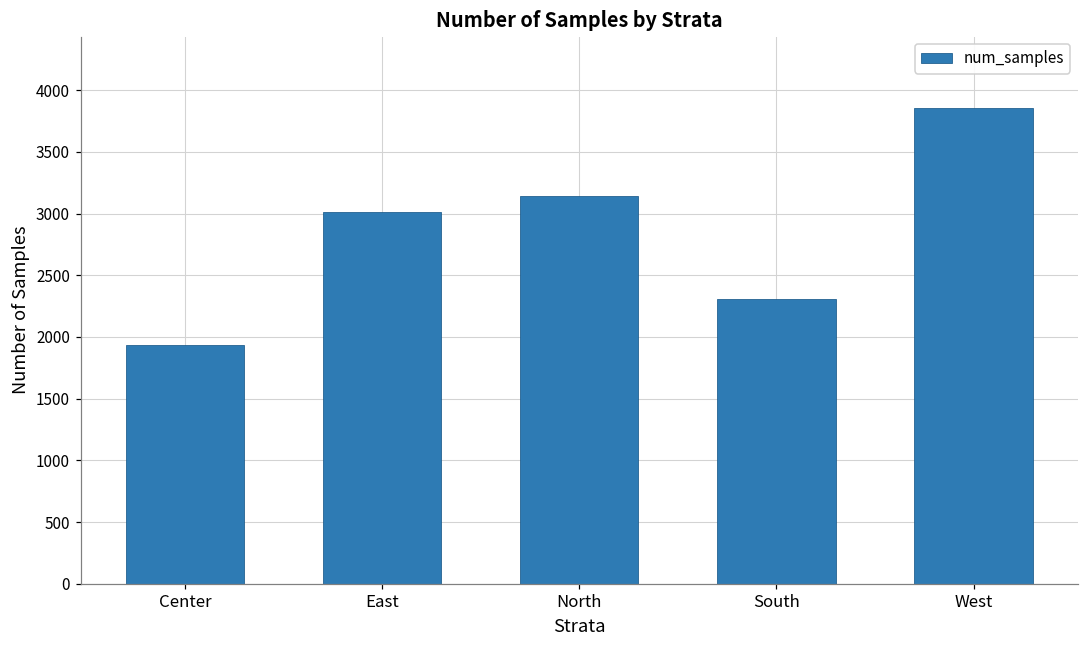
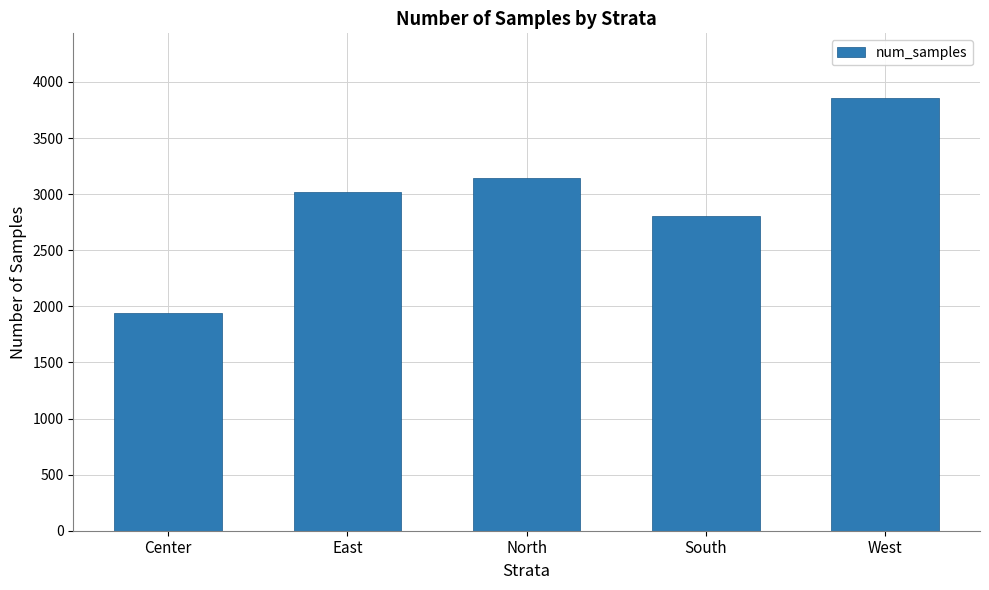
  {
    "Center": 1940,
    "East": 3020,
    "North": 3150,
-   "South": 2310,
+   "South": 2800,
    "West": 3860
  }
